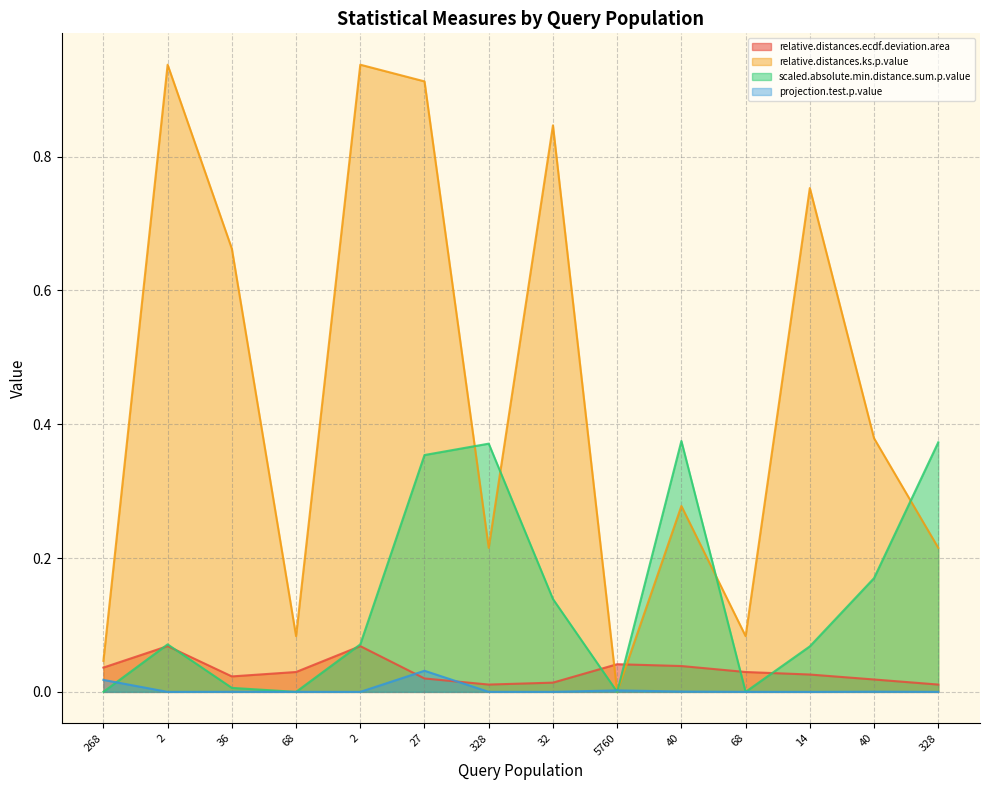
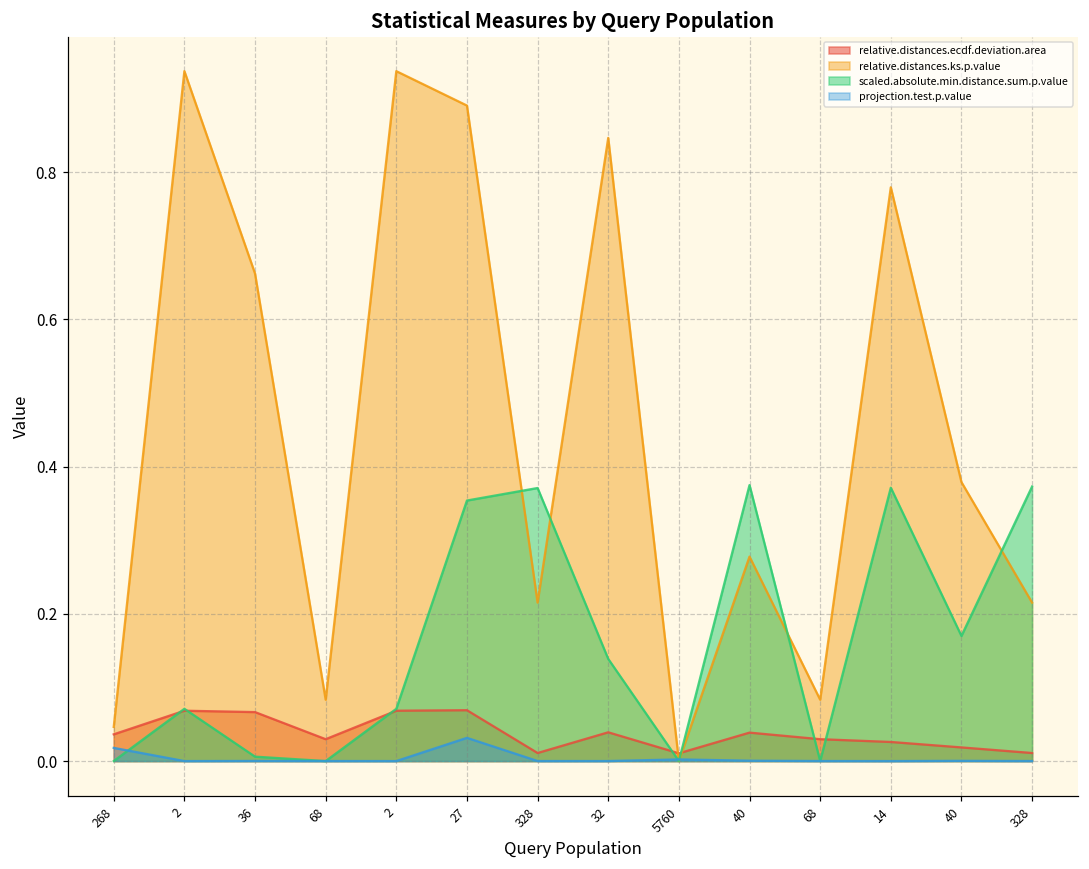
  {
    "relative.distances.ecdf.deviation.area": {
      "268": 0.04,
-     "36": 0.02,
-     "27": 0.02,
-     "32": 0.01,
-     "5760": 0.04,
+     "36": 0.07,
+     "27": 0.07,
+     "32": 0.04,
+     "5760": 0.01,
      "14": 0.03
    },
    "relative.distances.ks.p.value": {
      "268": 0.05,
      "36": 0.66,
-     "27": 0.91,
+     "27": 0.89,
      "32": 0.85,
-     "14": 0.75
+     "14": 0.78
    },
    "scaled.absolute.min.distance.sum.p.value": {
      "268": 0.00,
      "36": 0.01,
      "27": 0.35,
      "32": 0.14,
-     "14": 0.07
+     "14": 0.37
    },
    "projection.test.p.value": {
      "268": 0.02,
      "36": 0.00,
      "27": 0.03,
      "32": 0.00,
      "14": 0.00
    }
  }
